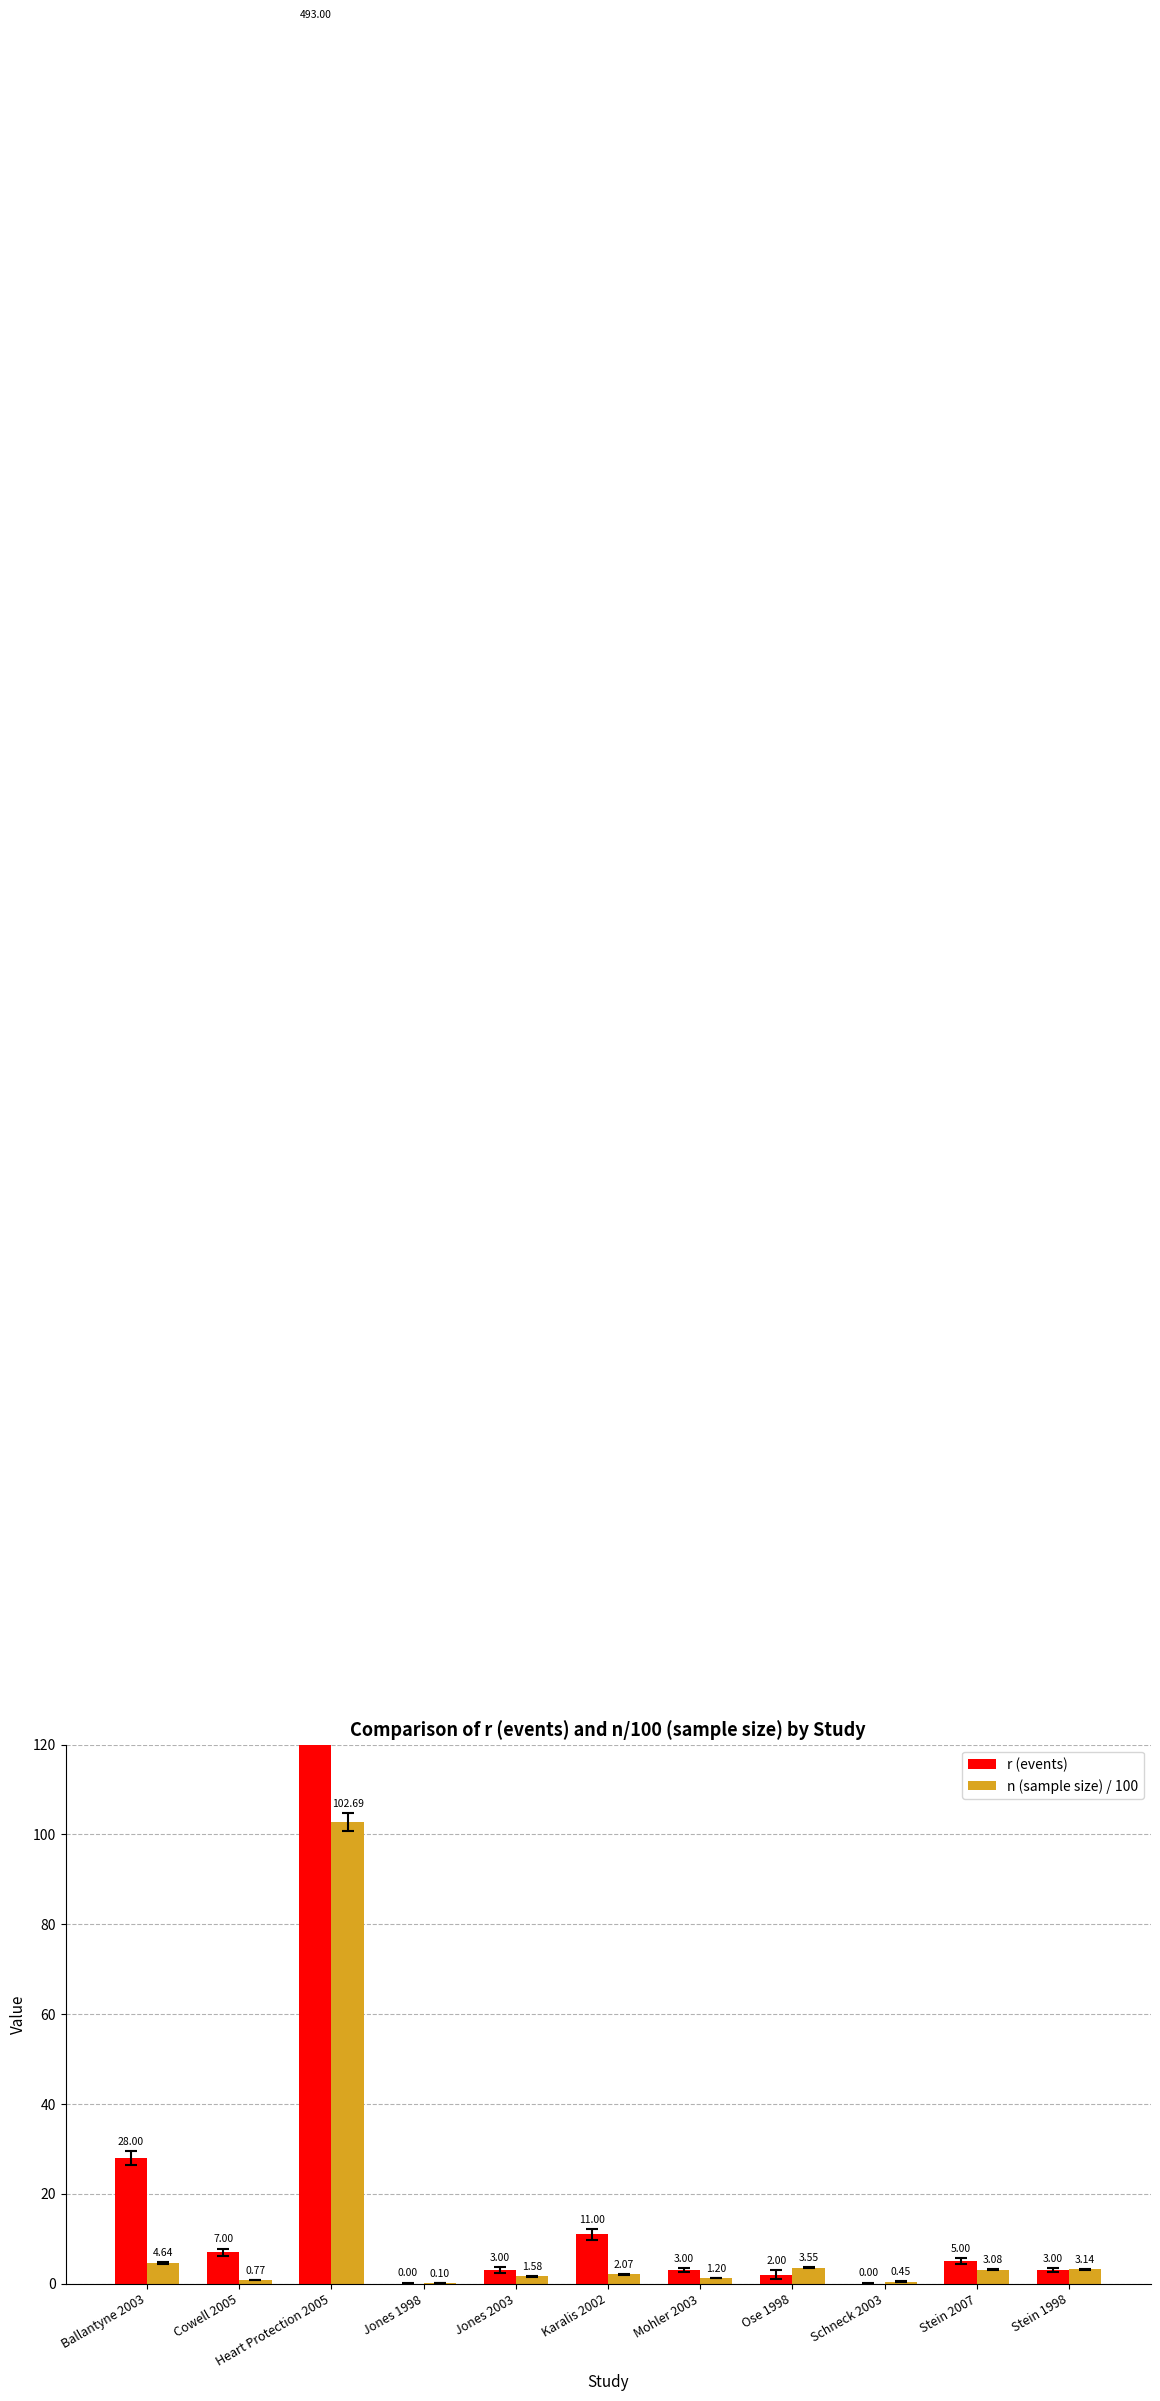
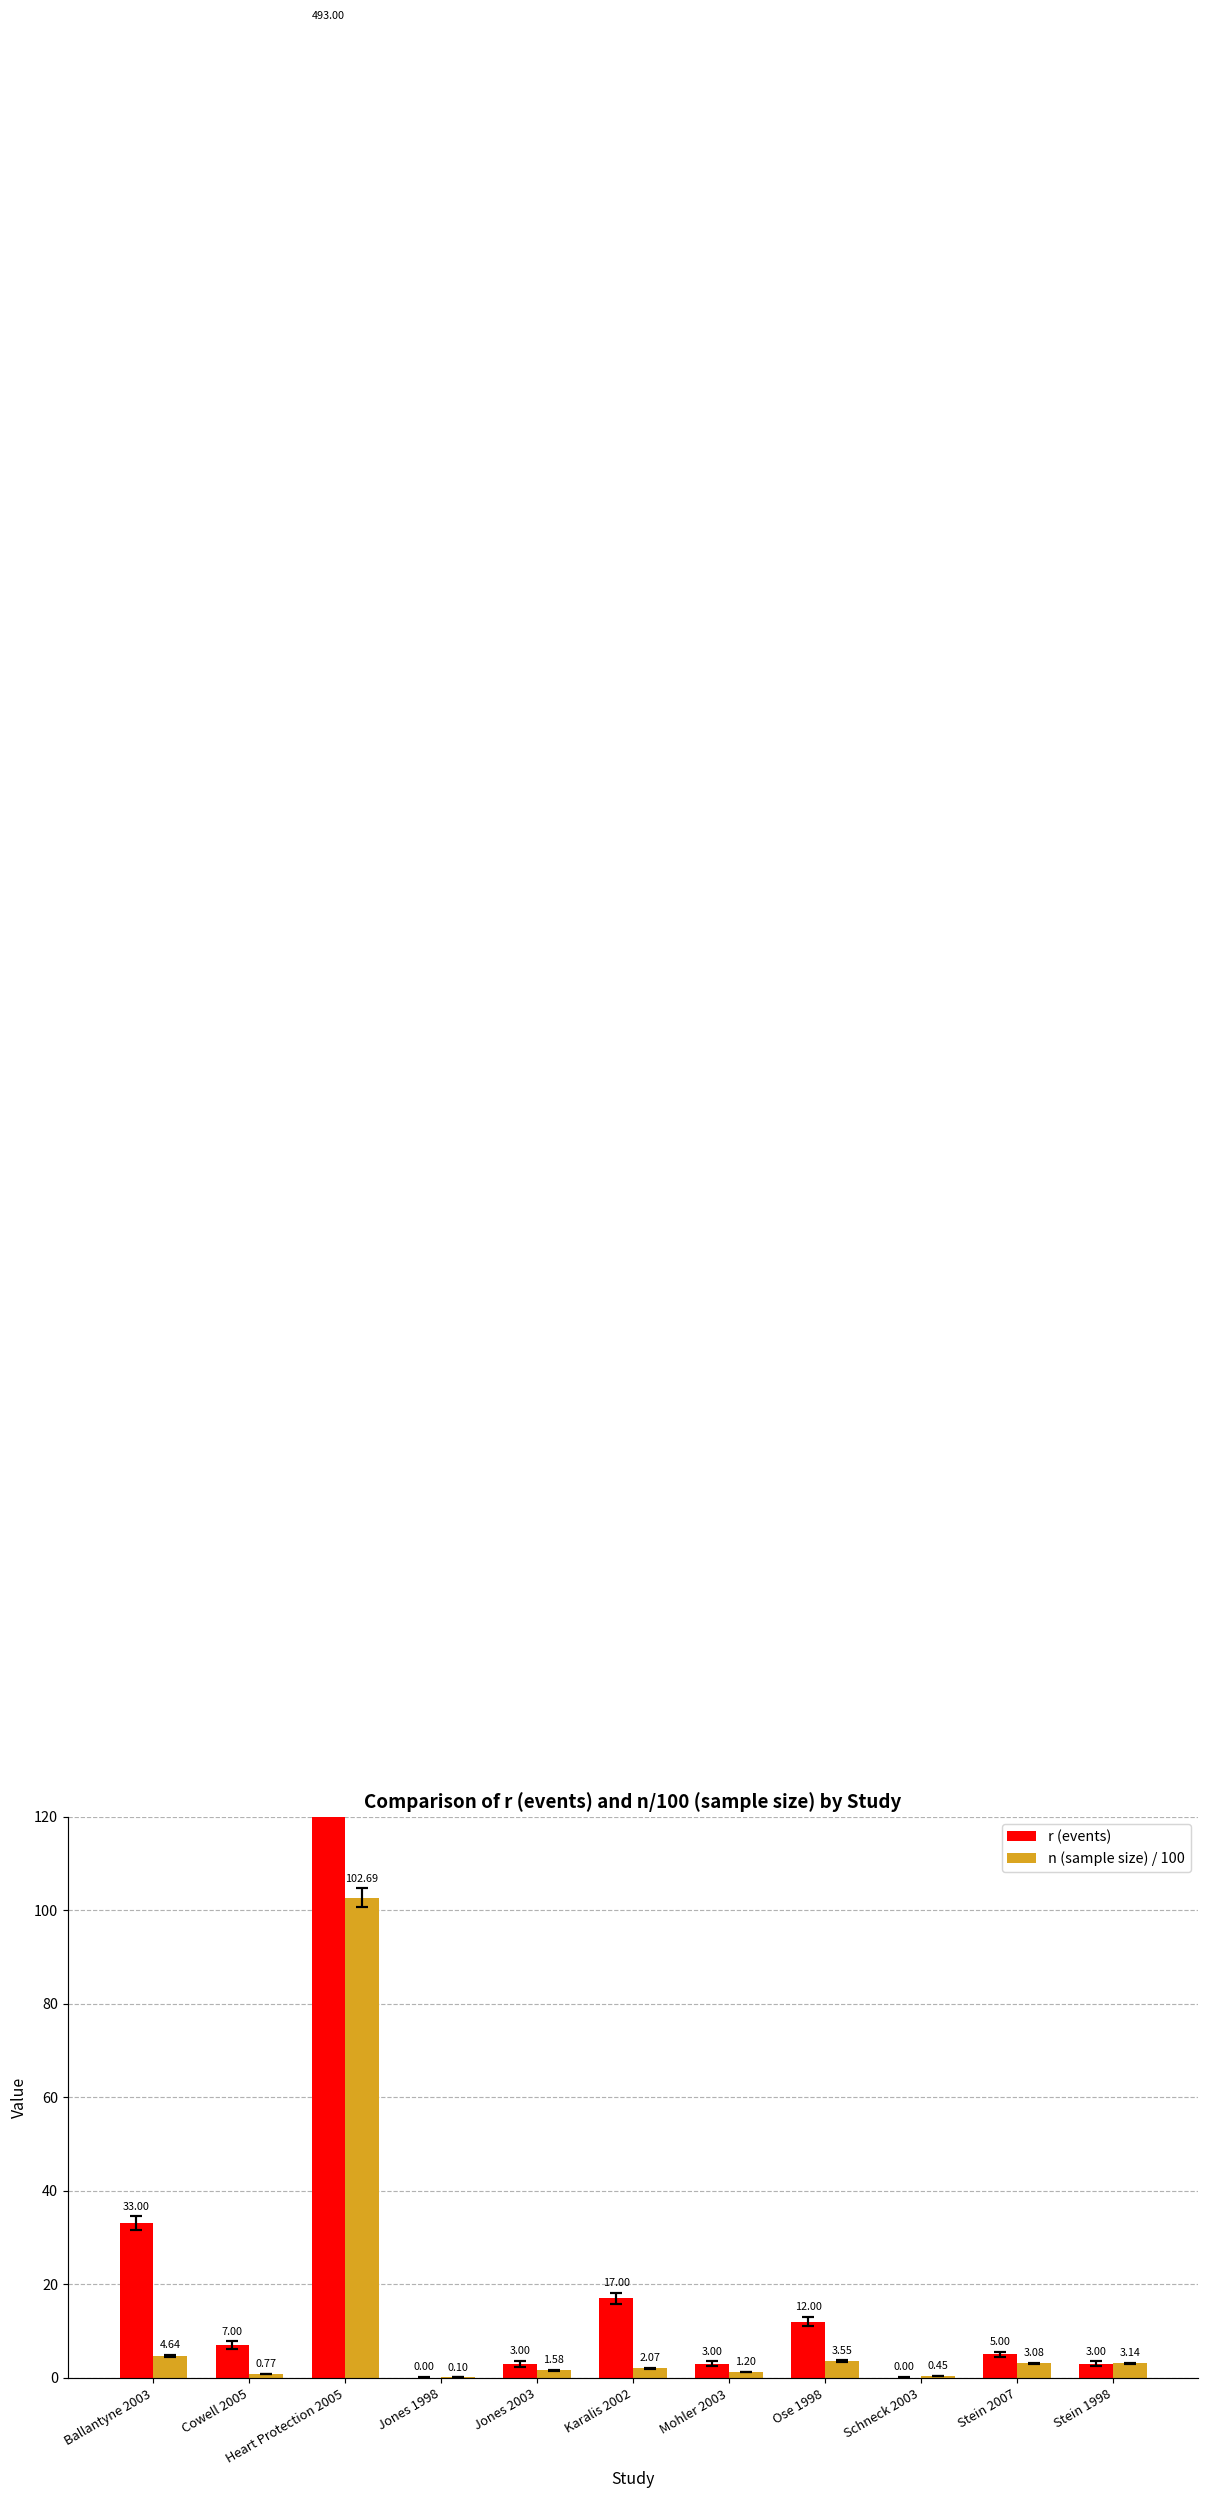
  {
    "r (events)": {
-     "Ballantyne 2003": 28.00,
+     "Ballantyne 2003": 33.00,
      "Cowell 2005": 7.00,
      "Jones 1998": 0.00,
      "Jones 2003": 3.00,
-     "Karalis 2002": 11.00,
+     "Karalis 2002": 17.00,
      "Mohler 2003": 3.00,
-     "Ose 1998": 2.00,
+     "Ose 1998": 12.00,
      "Schneck 2003": 0.00,
      "Stein 2007": 5.00,
      "Stein 1998": 3.00
    },
    "n (sample size) / 100": {
      "Ballantyne 2003": 4.64,
      "Cowell 2005": 0.77,
      "Heart Protection 2005": 102.69,
      "Jones 1998": 0.10,
      "Jones 2003": 1.58,
      "Karalis 2002": 2.07,
      "Mohler 2003": 1.20,
      "Ose 1998": 3.55,
      "Schneck 2003": 0.45,
      "Stein 2007": 3.08,
      "Stein 1998": 3.14
    }
  }
